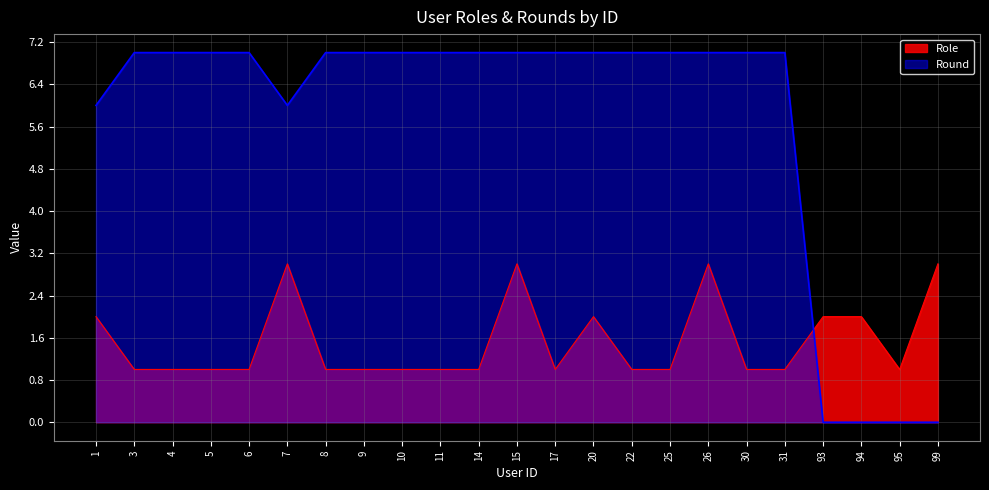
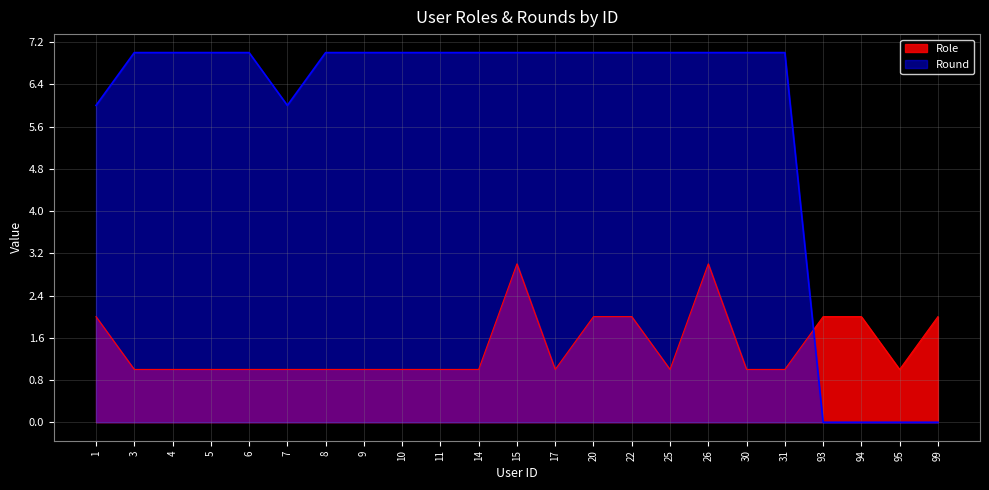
  {
    "Role": {
      "1": 2,
      "3": 1,
      "4": 1,
      "5": 1,
      "6": 1,
-     "7": 3,
+     "7": 1,
      "8": 1,
      "9": 1,
      "10": 1,
      "11": 1,
      "14": 1,
      "15": 3,
      "17": 1,
      "20": 2,
-     "22": 1,
+     "22": 2,
      "25": 1,
      "26": 3,
      "30": 1,
      "31": 1,
      "93": 2,
      "94": 2,
      "95": 1,
-     "99": 3
+     "99": 2
    },
    "Round": {
      "1": 6,
      "3": 7,
      "4": 7,
      "5": 7,
      "6": 7,
      "7": 6,
      "8": 7,
      "9": 7,
      "10": 7,
      "11": 7,
      "14": 7,
      "15": 7,
      "17": 7,
      "20": 7,
      "22": 7,
      "25": 7,
      "26": 7,
      "30": 7,
      "31": 7,
      "93": 0,
      "94": 0,
      "95": 0,
      "99": 0
    }
  }
